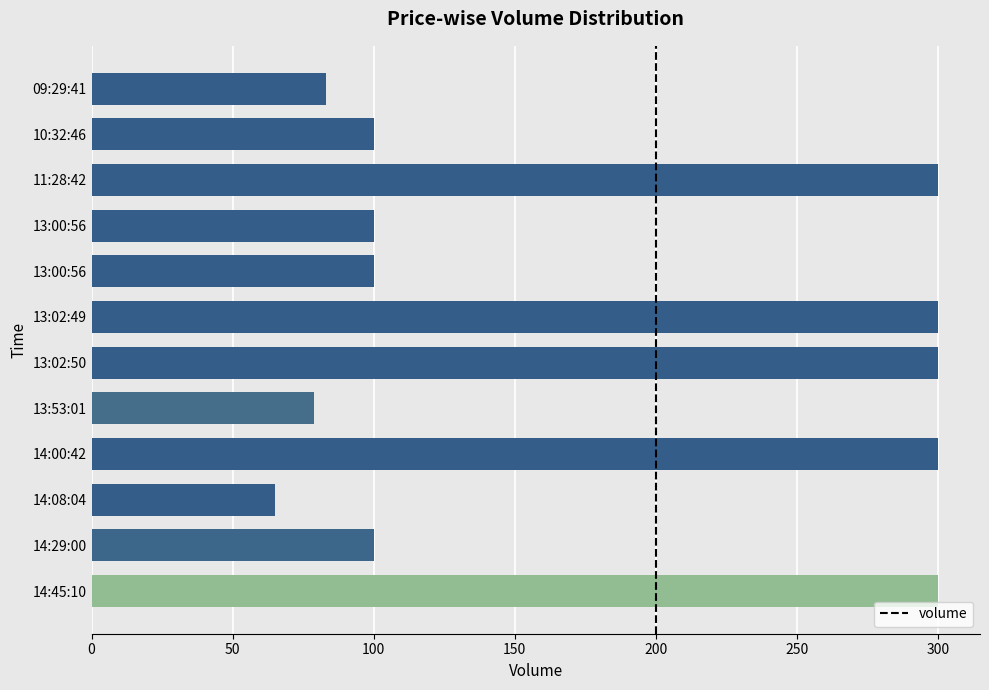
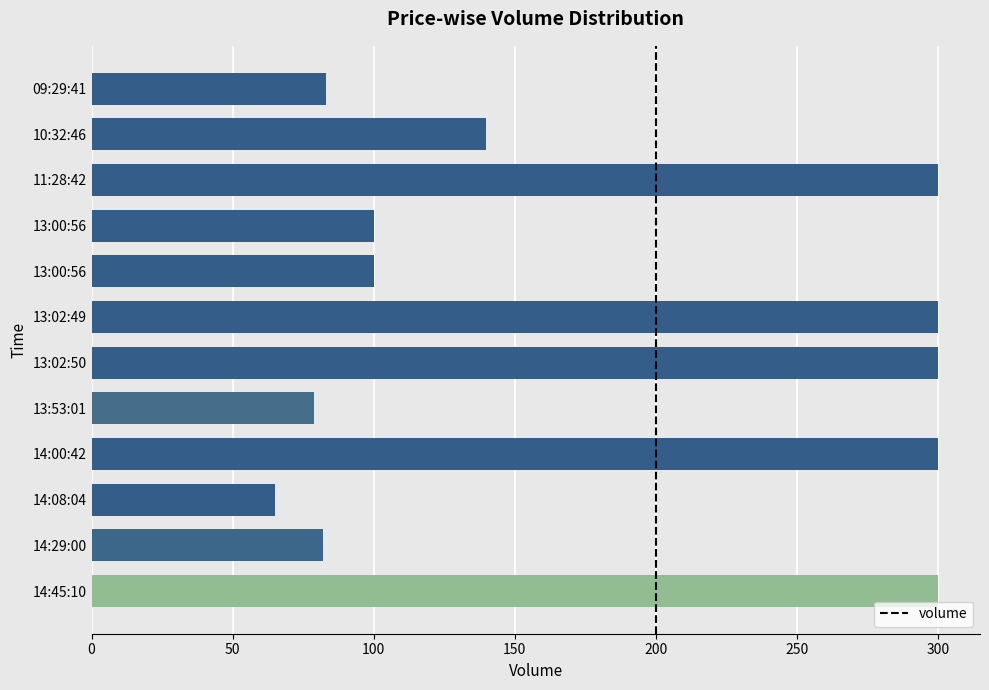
  {
    "09:29:41": 83,
-   "10:32:46": 100,
+   "10:32:46": 140,
    "11:28:42": 300,
    "13:02:49": 300,
    "13:02:50": 300,
    "13:53:01": 79,
    "14:00:42": 300,
    "14:08:04": 65,
-   "14:29:00": 100,
+   "14:29:00": 82,
    "14:45:10": 300
  }
